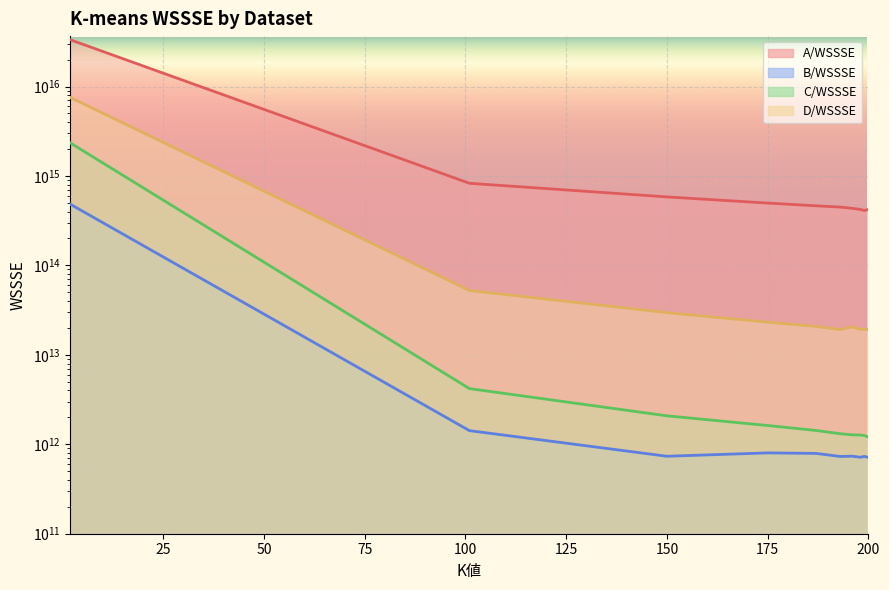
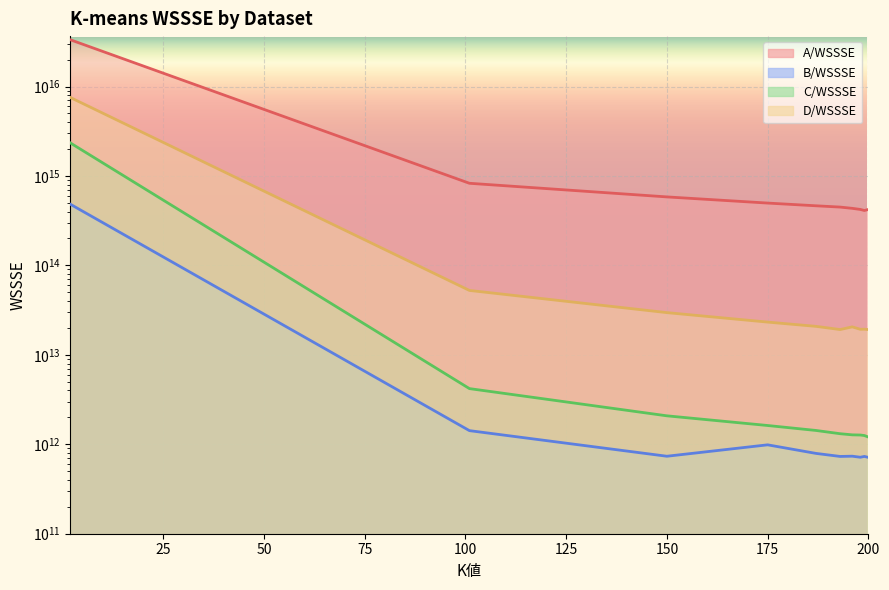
  {
    "B/WSSSE": {
      "150": 700000000000,
-     "175": 800000000000,
+     "175": 1000000000000,
      "200": 700000000000
    }
  }
